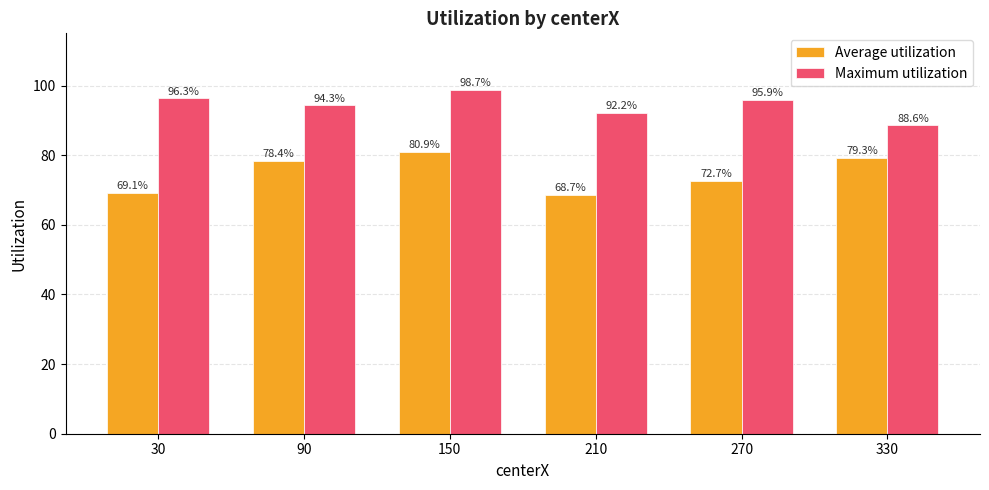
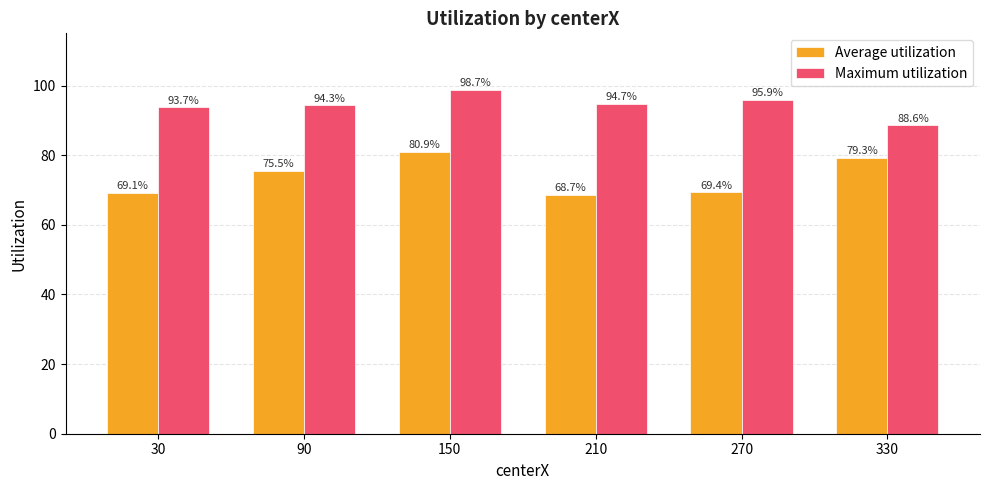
  {
    "Average utilization": {
      "30": "69.1%",
-     "90": "78.4%",
+     "90": "75.5%",
      "150": "80.9%",
      "210": "68.7%",
-     "270": "72.7%",
+     "270": "69.4%",
      "330": "79.3%"
    },
    "Maximum utilization": {
-     "30": "96.3%",
+     "30": "93.7%",
      "90": "94.3%",
      "150": "98.7%",
-     "210": "92.2%",
+     "210": "94.7%",
      "270": "95.9%",
      "330": "88.6%"
    }
  }
